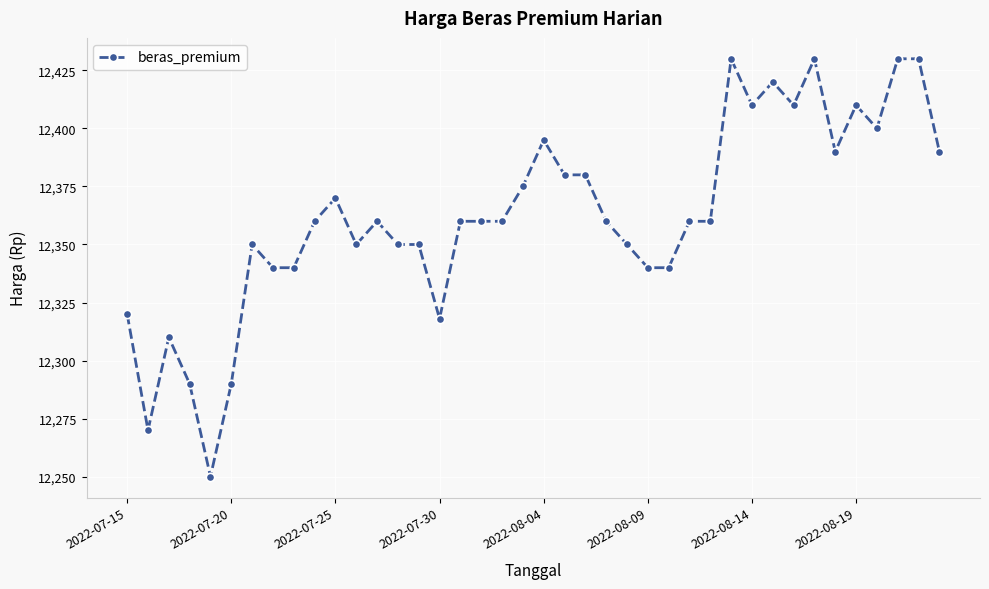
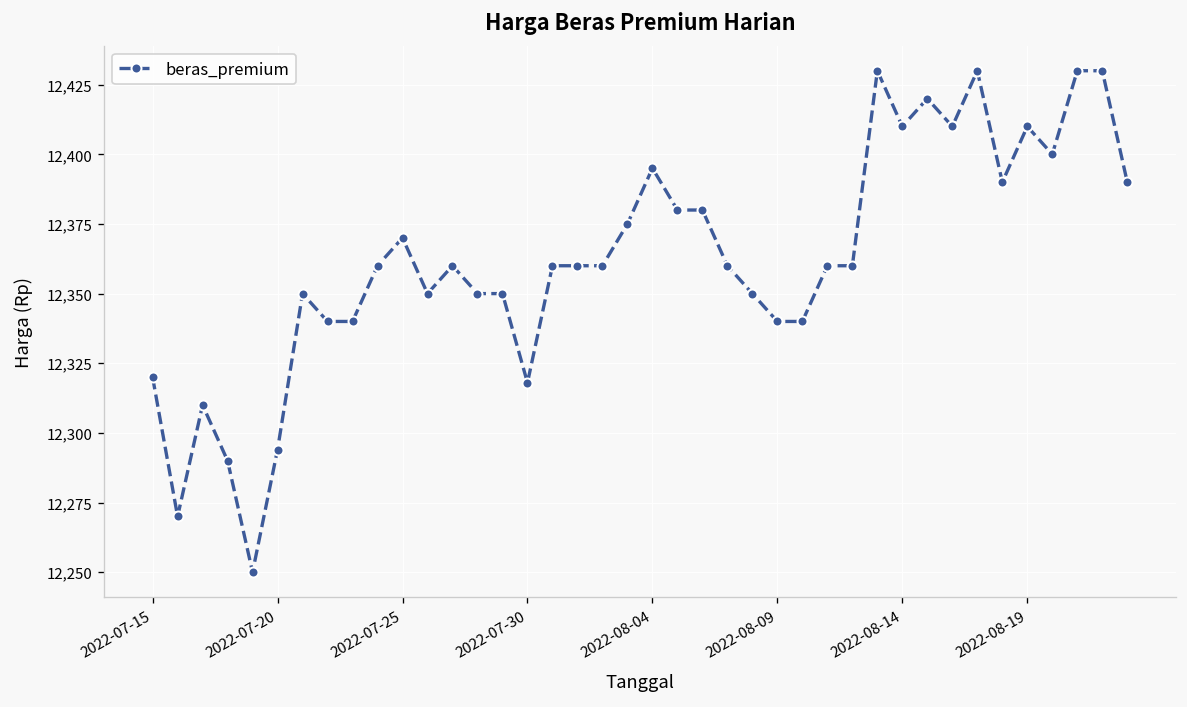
  {
    "2022-07-15": "12,320",
-   "2022-07-20": "12,290",
+   "2022-07-20": "12,294",
    "2022-07-25": "12,370",
    "2022-07-30": "12,318",
    "2022-08-04": "12,395",
    "2022-08-09": "12,340",
    "2022-08-14": "12,410",
    "2022-08-19": "12,410"
  }
